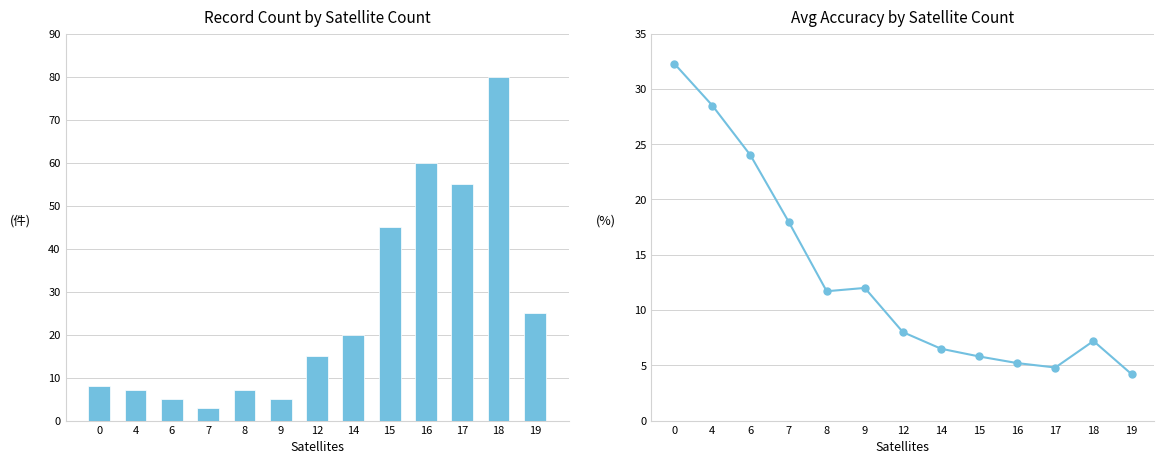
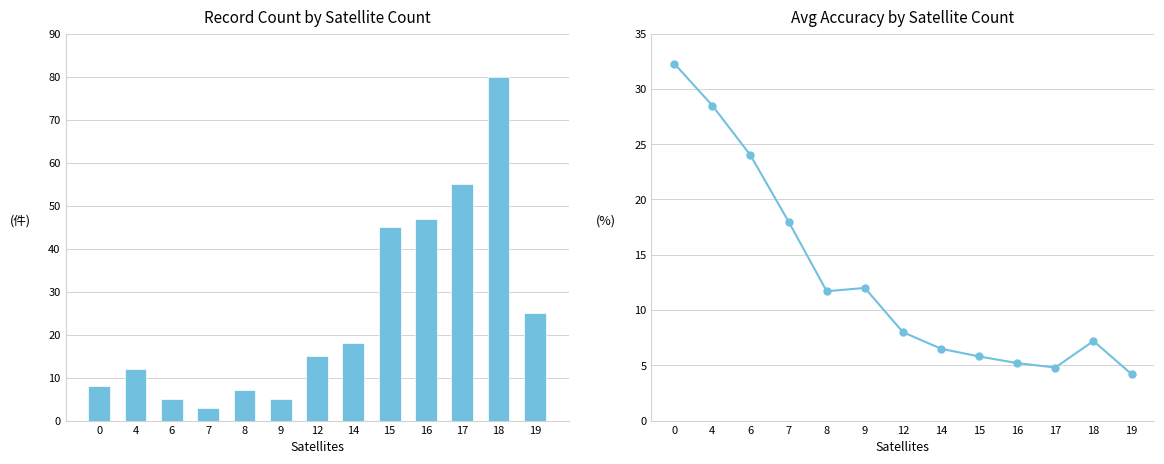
  {
    "Record Count by Satellite Count": {
      "0": 8,
-     "4": 7,
+     "4": 12,
      "6": 5,
      "7": 3,
      "8": 7,
      "9": 5,
      "12": 15,
-     "14": 20,
+     "14": 18,
      "15": 45,
-     "16": 60,
+     "16": 47,
      "17": 55,
      "18": 80,
      "19": 25
    },
    "Avg Accuracy by Satellite Count": {
      "0": 32.3,
      "4": 28.5,
      "6": 24.0,
      "7": 18.0,
      "8": 11.7,
      "9": 12.0,
      "12": 8.0,
      "14": 6.5,
      "15": 5.8,
      "16": 5.2,
      "17": 4.8,
      "18": 7.2,
      "19": 4.2
    }
  }
